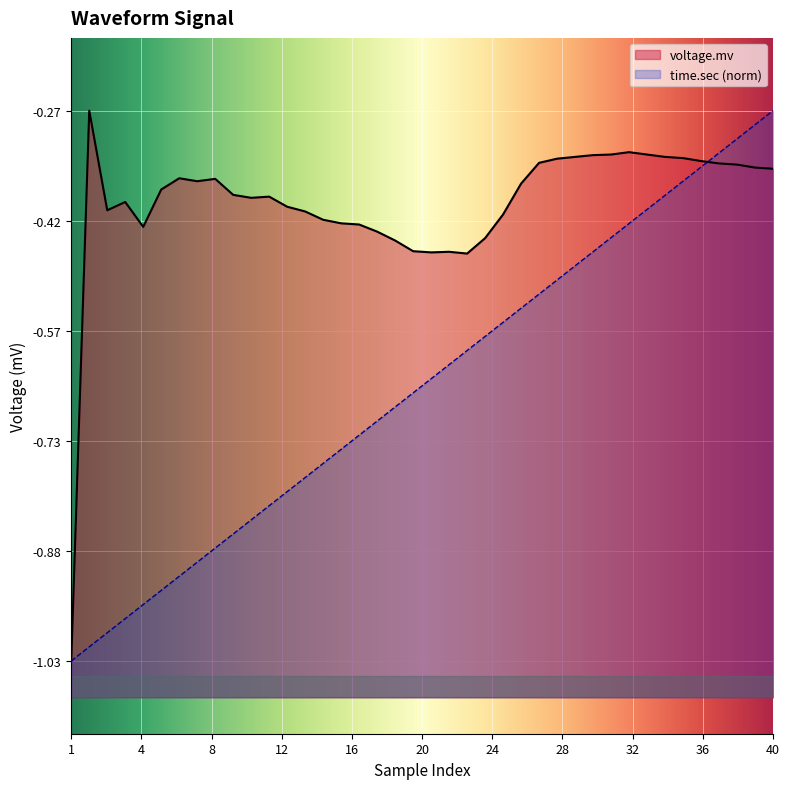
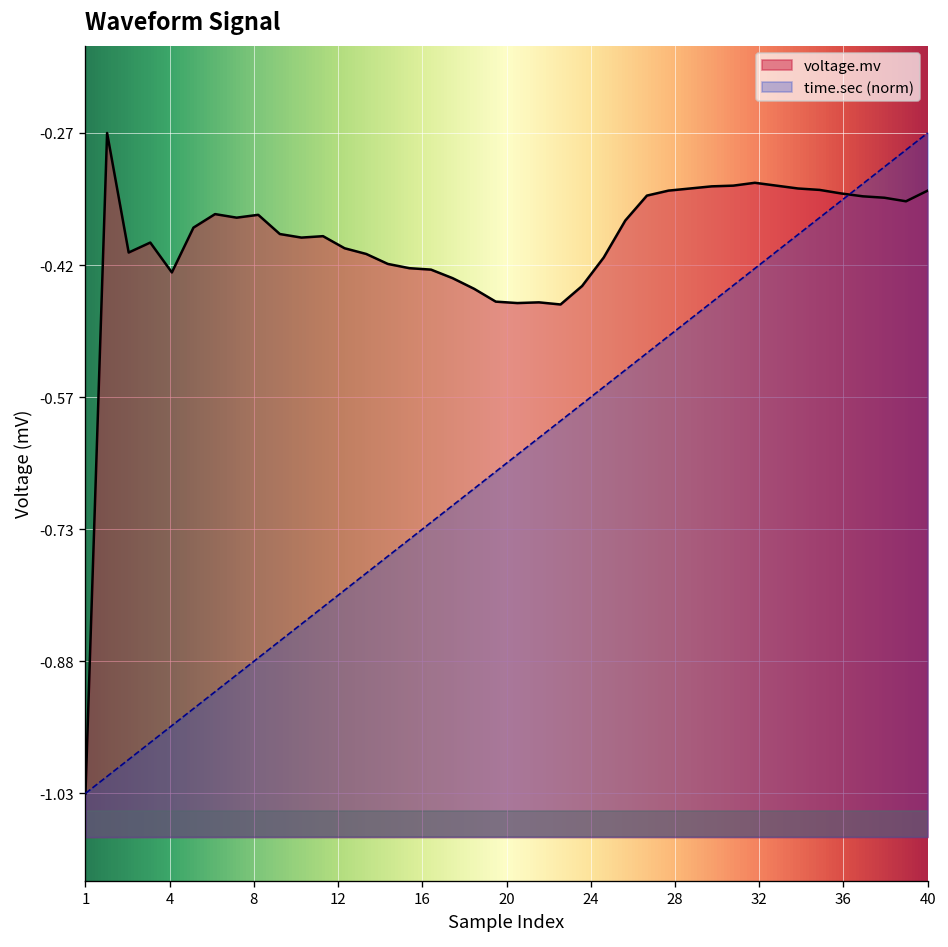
  {
    "voltage.mv": {
-     "40": -0.35
+     "40": -0.34
    },
    "time.sec (norm)": {
      "40": -0.27
    }
  }
